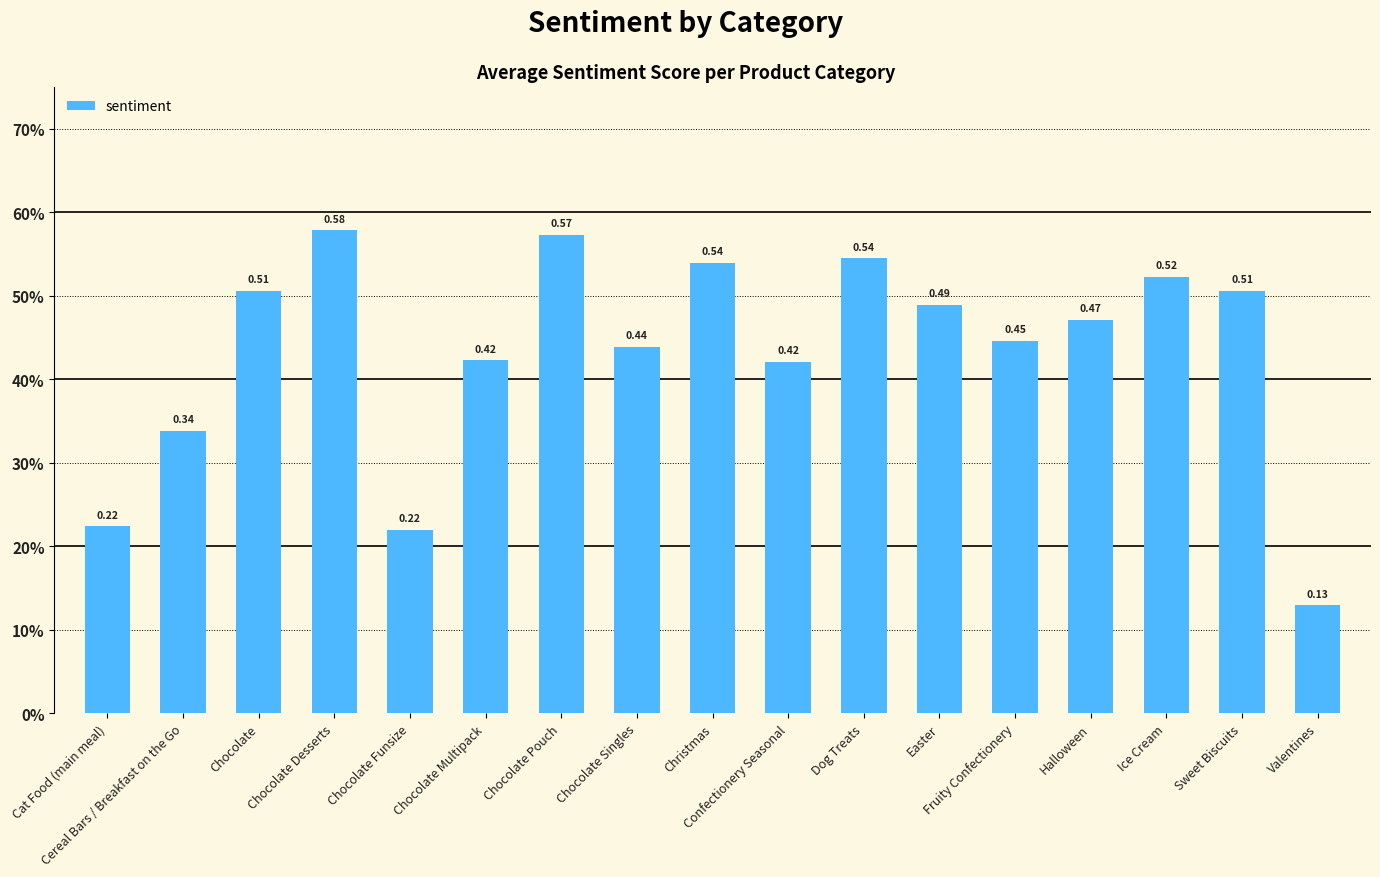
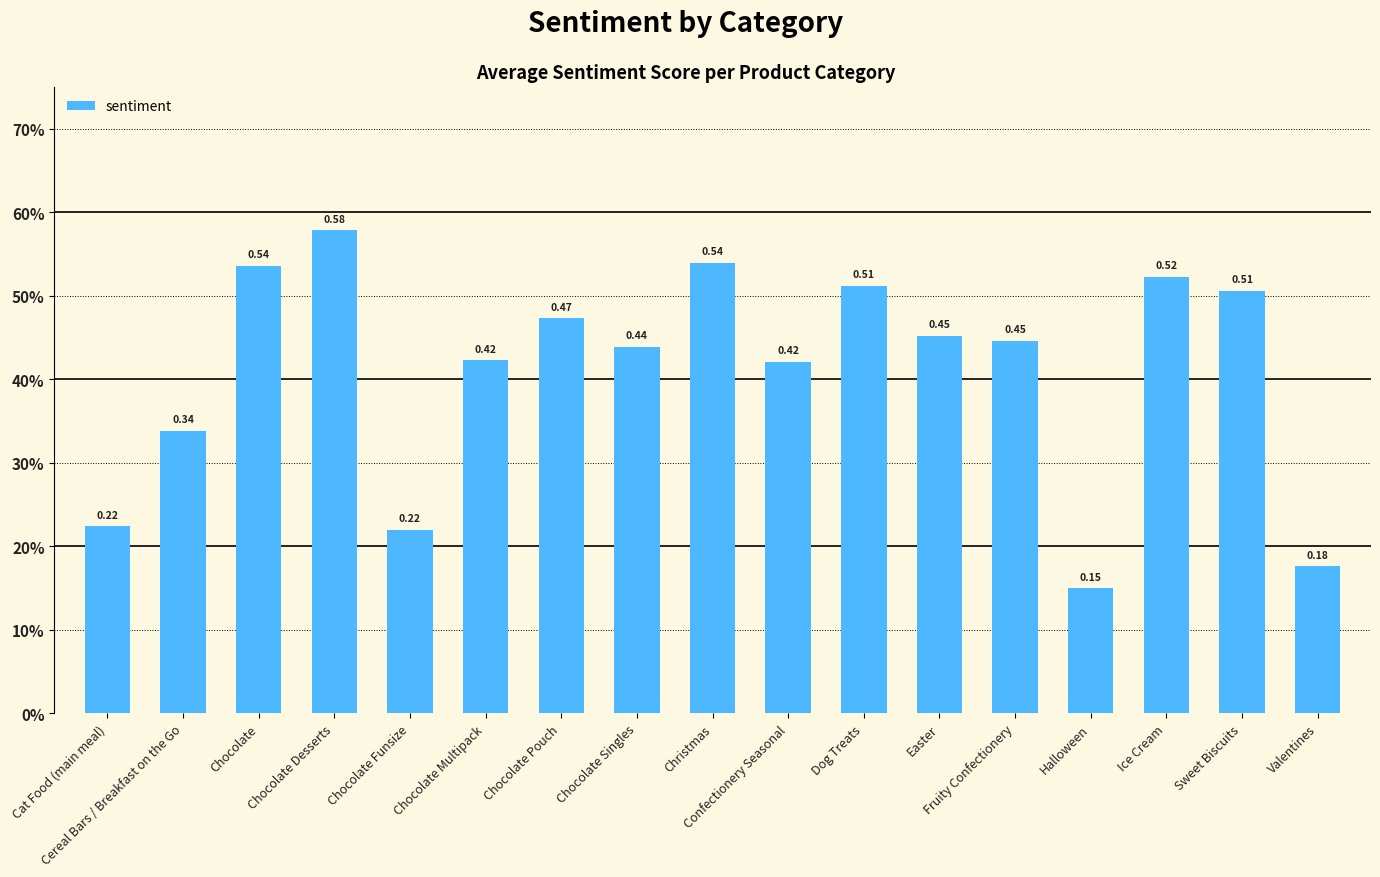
  {
    "Cat Food (main meal)": 0.22,
    "Cereal Bars / Breakfast on the Go": 0.34,
-   "Chocolate": 0.51,
+   "Chocolate": 0.54,
    "Chocolate Desserts": 0.58,
    "Chocolate Funsize": 0.22,
    "Chocolate Multipack": 0.42,
-   "Chocolate Pouch": 0.57,
+   "Chocolate Pouch": 0.47,
    "Chocolate Singles": 0.44,
    "Christmas": 0.54,
    "Confectionery Seasonal": 0.42,
-   "Dog Treats": 0.54,
-   "Easter": 0.49,
+   "Dog Treats": 0.51,
+   "Easter": 0.45,
    "Fruity Confectionery": 0.45,
-   "Halloween": 0.47,
+   "Halloween": 0.15,
    "Ice Cream": 0.52,
    "Sweet Biscuits": 0.51,
-   "Valentines": 0.13
+   "Valentines": 0.18
  }
